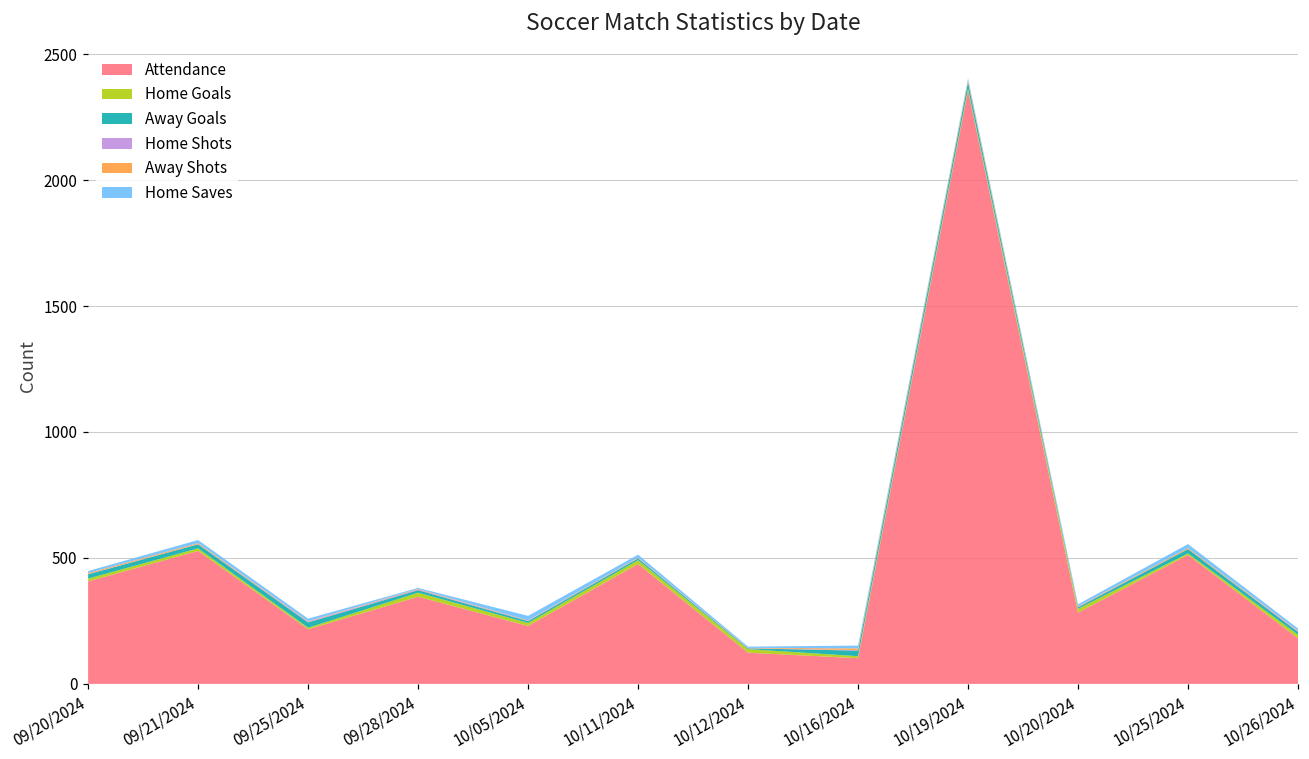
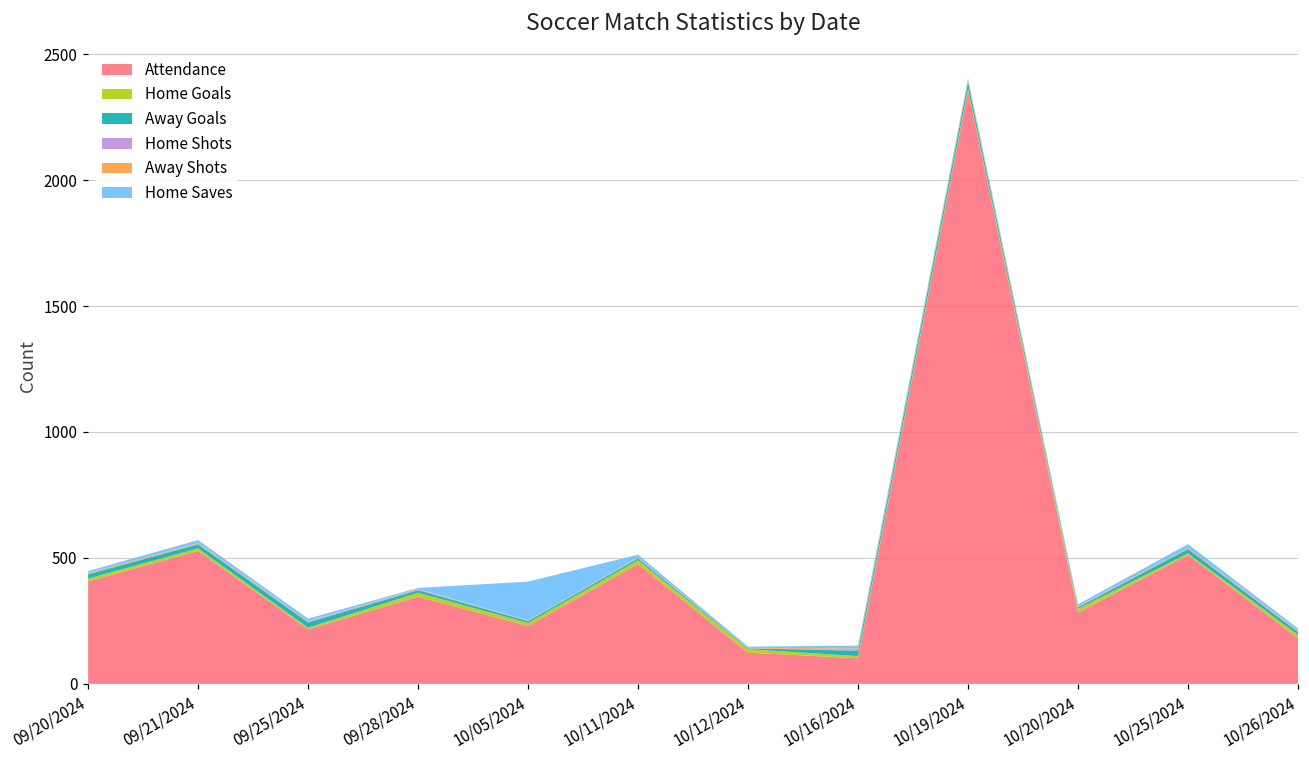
  {
    "Attendance": {
      "09/28/2024": 350,
      "10/05/2024": 230,
      "10/11/2024": 480,
      "10/12/2024": 120,
      "10/20/2024": 280,
      "10/26/2024": 180
    },
    "Home Goals": {
      "10/26/2024": 10
    },
    "Home Saves": {
      "09/21/2024": 10,
-     "10/05/2024": 20,
+     "10/05/2024": 150,
      "10/11/2024": 10,
      "10/25/2024": 20
    }
  }
